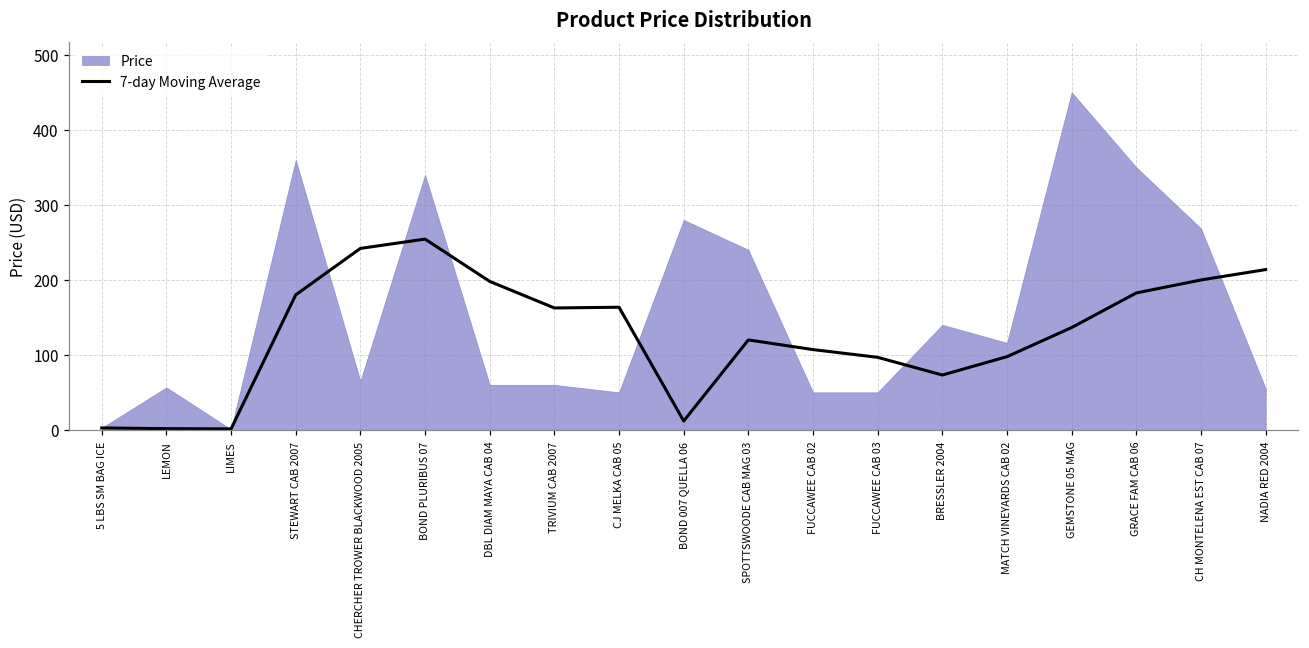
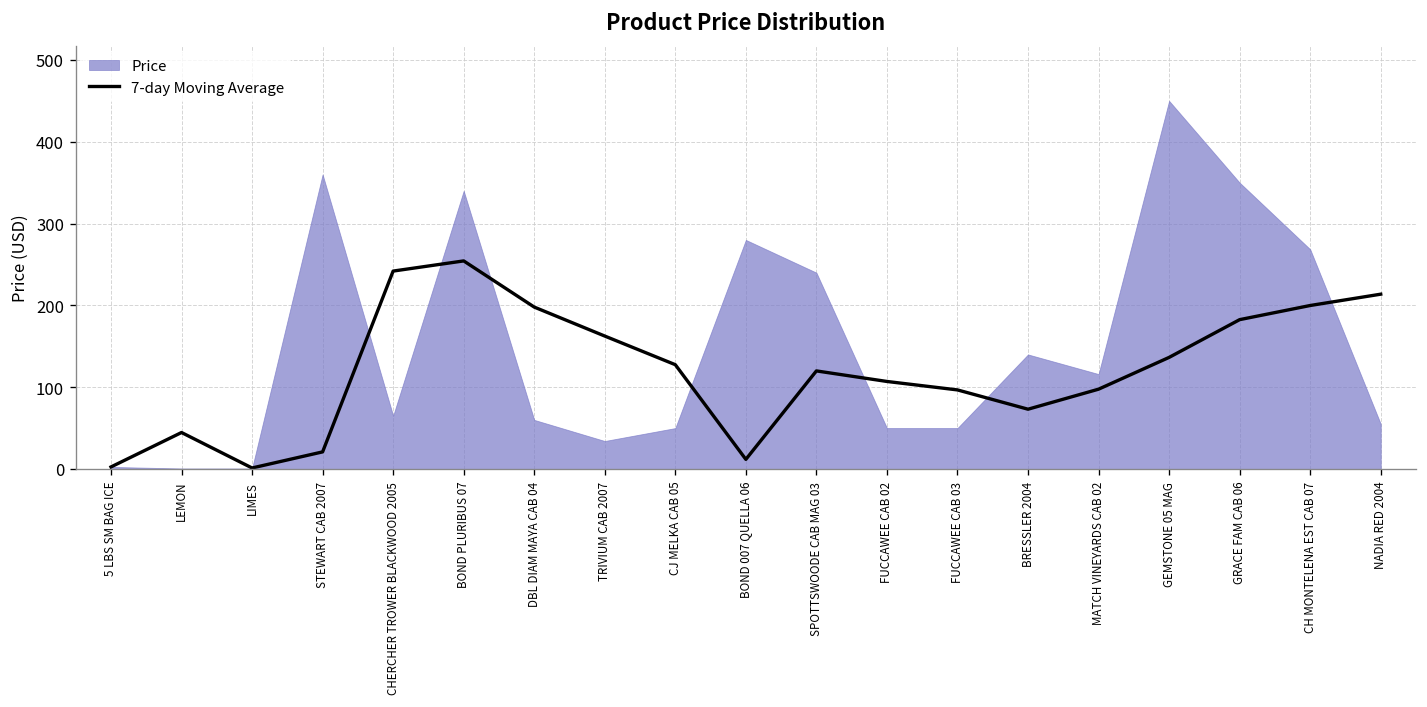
  {
    "7-day Moving Average": {
-     "LEMON": 0,
-     "STEWART CAB 2007": 180,
+     "LEMON": 40,
+     "STEWART CAB 2007": 20,
      "CHERCHER TROWER BLACKWOOD 2005": 240,
      "BOND PLURIBUS 07": 250,
      "DBL DIAM MAYA CAB 04": 200,
      "TRIVIUM CAB 2007": 160,
-     "CJ MELKA CAB 05": 160,
+     "CJ MELKA CAB 05": 130,
      "BOND 007 QUELLA 06": 10,
      "SPOTTSWOODE CAB MAG 03": 120,
      "FUCCAWEE CAB 02": 110,
      "FUCCAWEE CAB 03": 100,
      "BRESSLER 2004": 70,
      "MATCH VINEYARDS CAB 02": 100,
      "GEMSTONE 05 MAG": 140,
      "GRACE FAM CAB 06": 180,
      "CH MONTELENA EST CAB 07": 200,
      "NADIA RED 2004": 210
    },
    "Price": {
-     "LEMON": 60,
+     "LEMON": 0,
      "STEWART CAB 2007": 360,
      "CHERCHER TROWER BLACKWOOD 2005": 60,
      "BOND PLURIBUS 07": 340,
      "DBL DIAM MAYA CAB 04": 60,
-     "TRIVIUM CAB 2007": 60,
+     "TRIVIUM CAB 2007": 30,
      "CJ MELKA CAB 05": 50,
      "BOND 007 QUELLA 06": 280,
      "SPOTTSWOODE CAB MAG 03": 240,
      "FUCCAWEE CAB 02": 50,
      "FUCCAWEE CAB 03": 50,
      "BRESSLER 2004": 140,
      "MATCH VINEYARDS CAB 02": 120,
      "GEMSTONE 05 MAG": 450,
      "GRACE FAM CAB 06": 350,
      "CH MONTELENA EST CAB 07": 270,
      "NADIA RED 2004": 50
    }
  }
